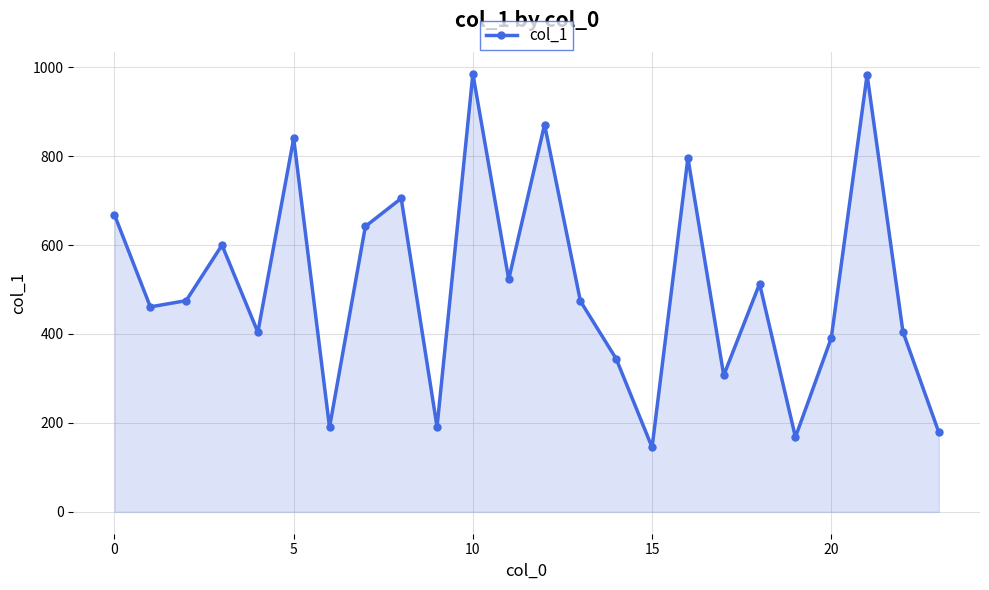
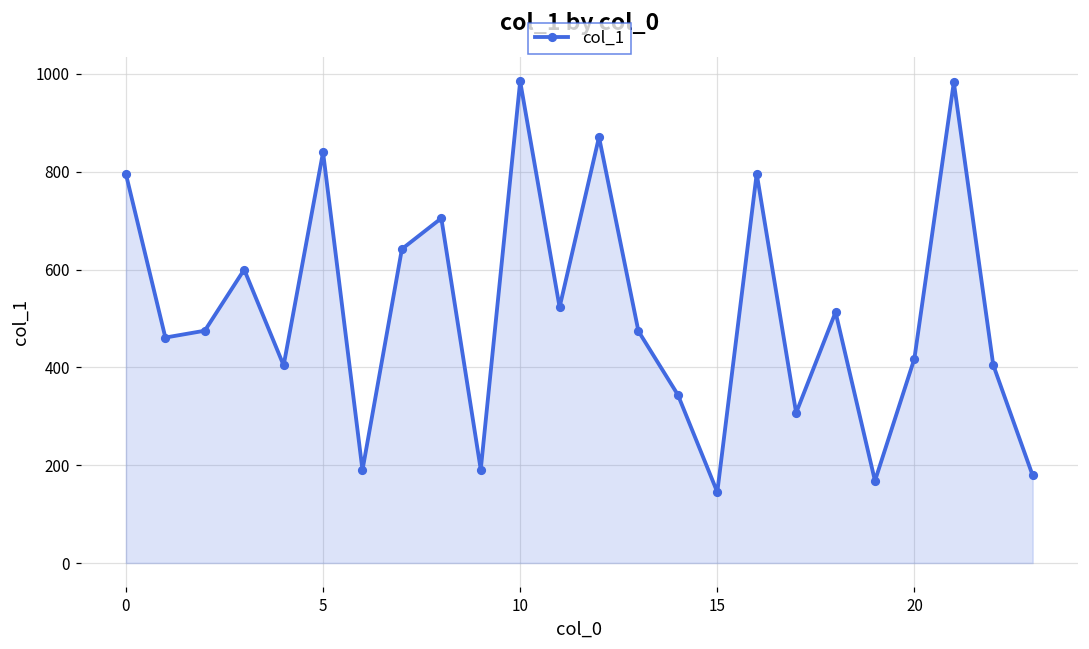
  {
-   "0": 670,
+   "0": 800,
    "5": 840,
    "10": 990,
    "15": 150,
-   "20": 390
+   "20": 420
  }
